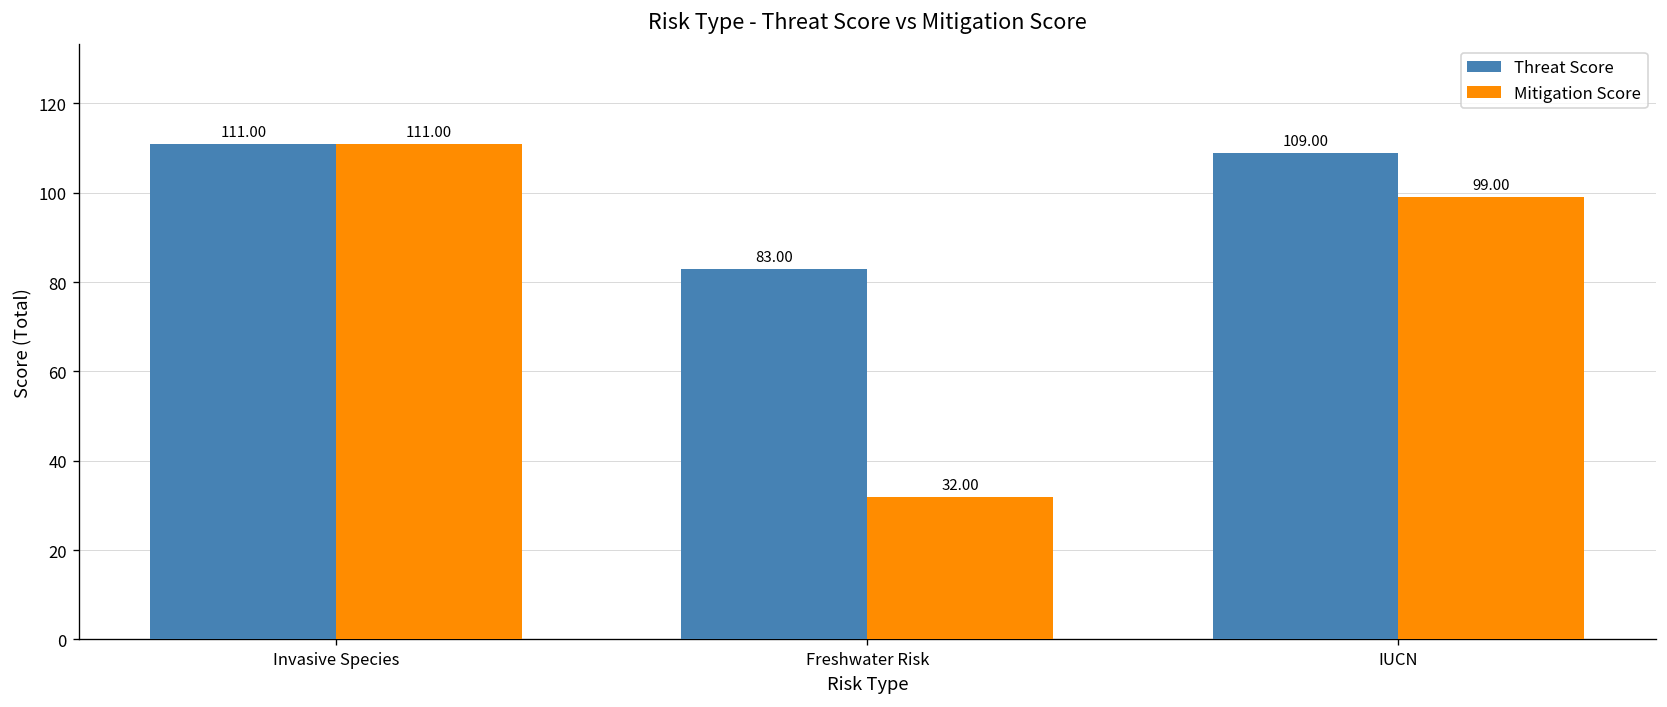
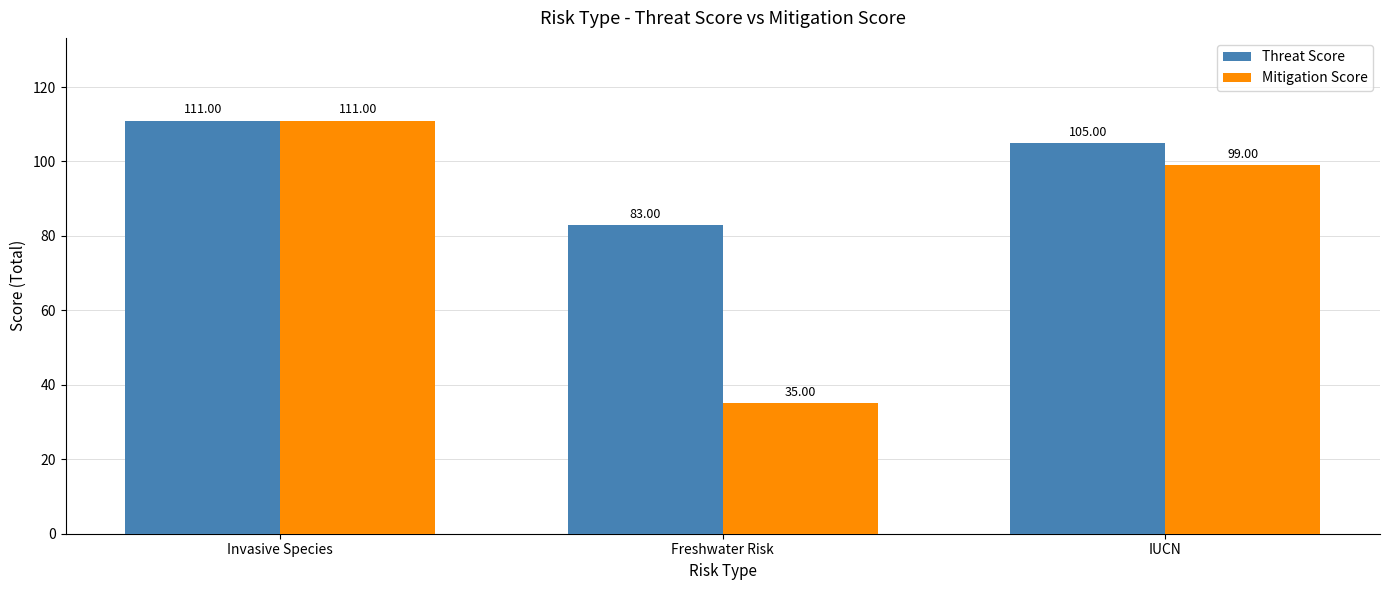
  {
    "Threat Score": {
      "Invasive Species": 111.00,
      "Freshwater Risk": 83.00,
-     "IUCN": 109.00
+     "IUCN": 105.00
    },
    "Mitigation Score": {
      "Invasive Species": 111.00,
-     "Freshwater Risk": 32.00,
+     "Freshwater Risk": 35.00,
      "IUCN": 99.00
    }
  }
